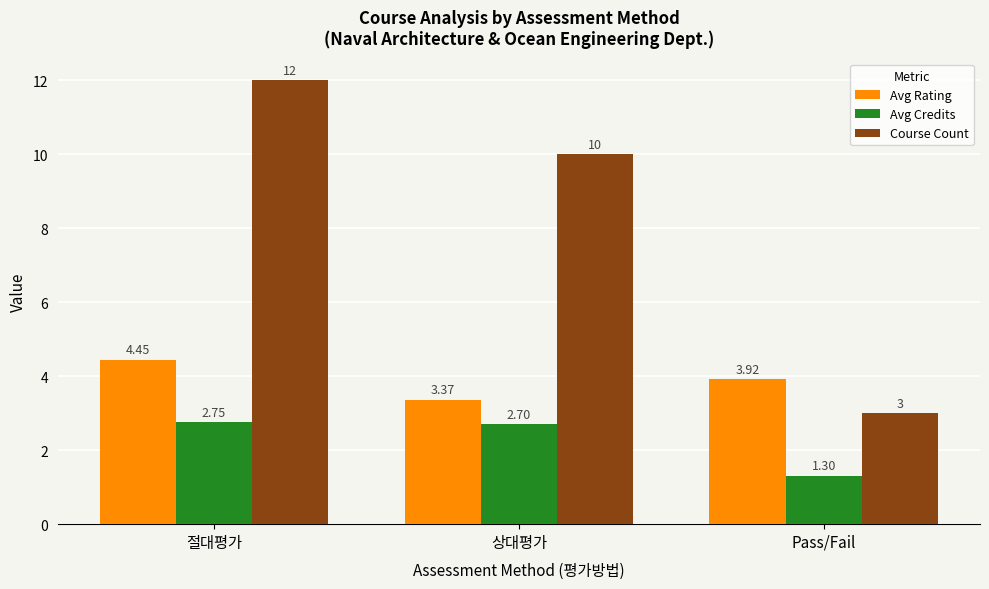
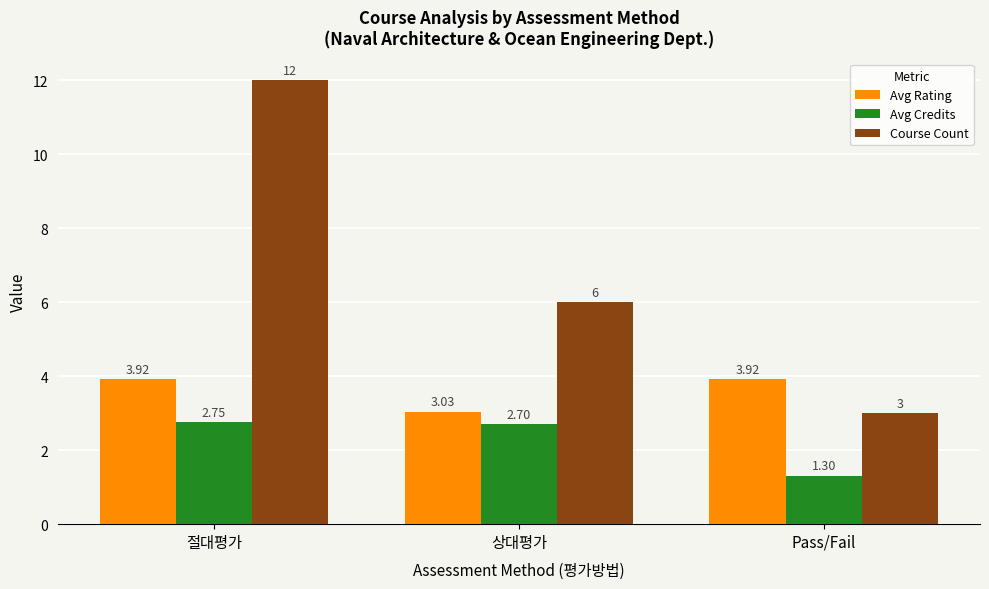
  {
    "Avg Rating": {
-     "절대평가": 4.45,
-     "상대평가": 3.37,
+     "절대평가": 3.92,
+     "상대평가": 3.03,
      "Pass/Fail": 3.92
    },
    "Avg Credits": {
      "절대평가": 2.75,
      "상대평가": 2.70,
      "Pass/Fail": 1.30
    },
    "Course Count": {
      "절대평가": 12,
-     "상대평가": 10,
+     "상대평가": 6,
      "Pass/Fail": 3
    }
  }
